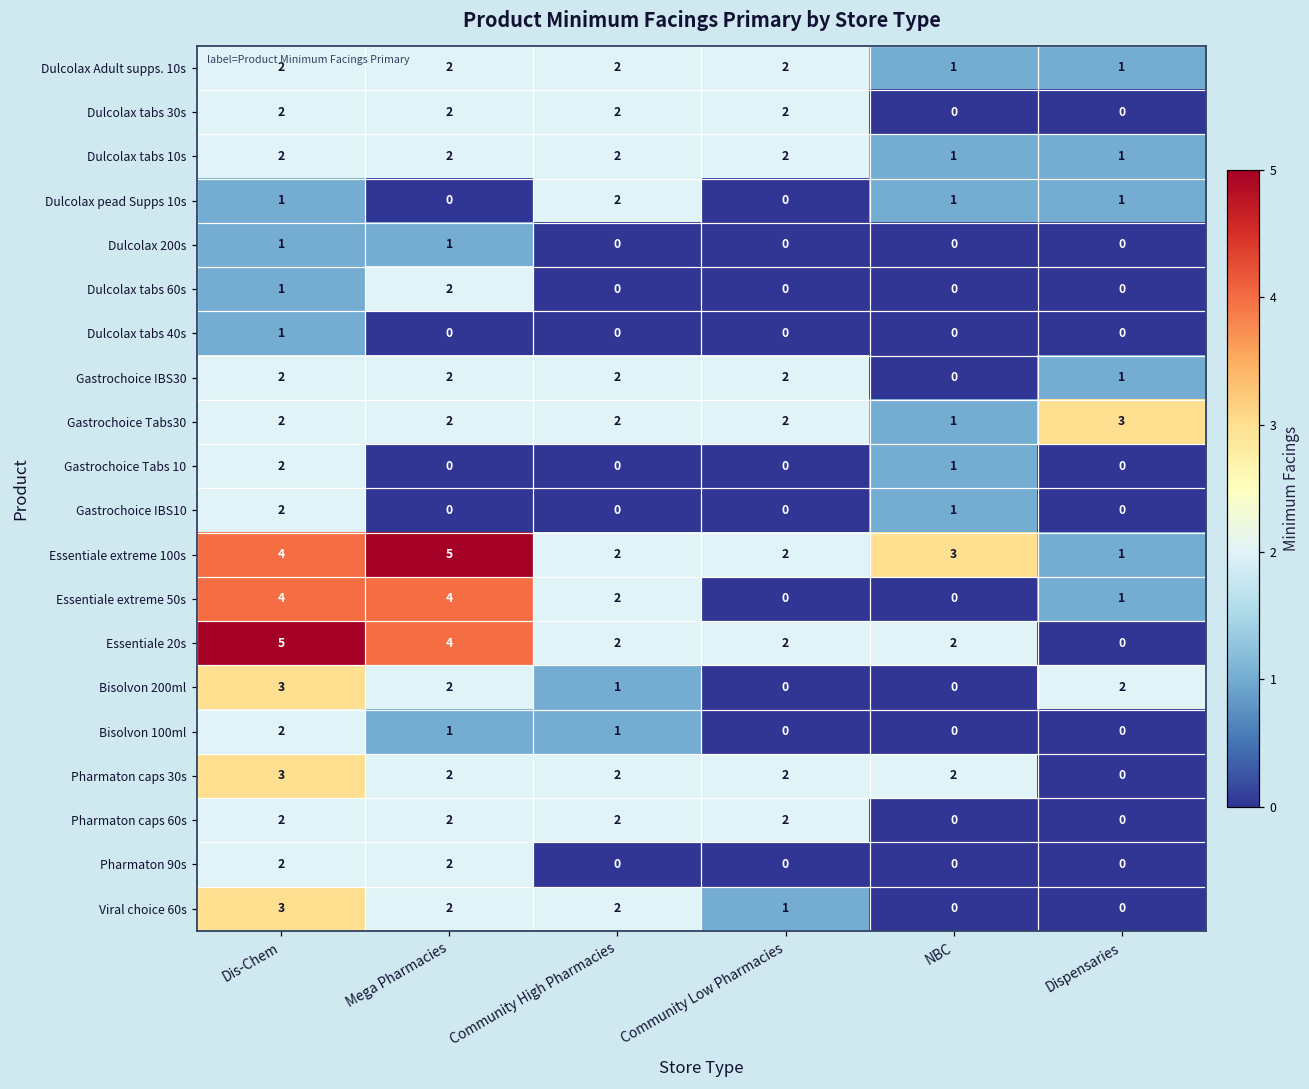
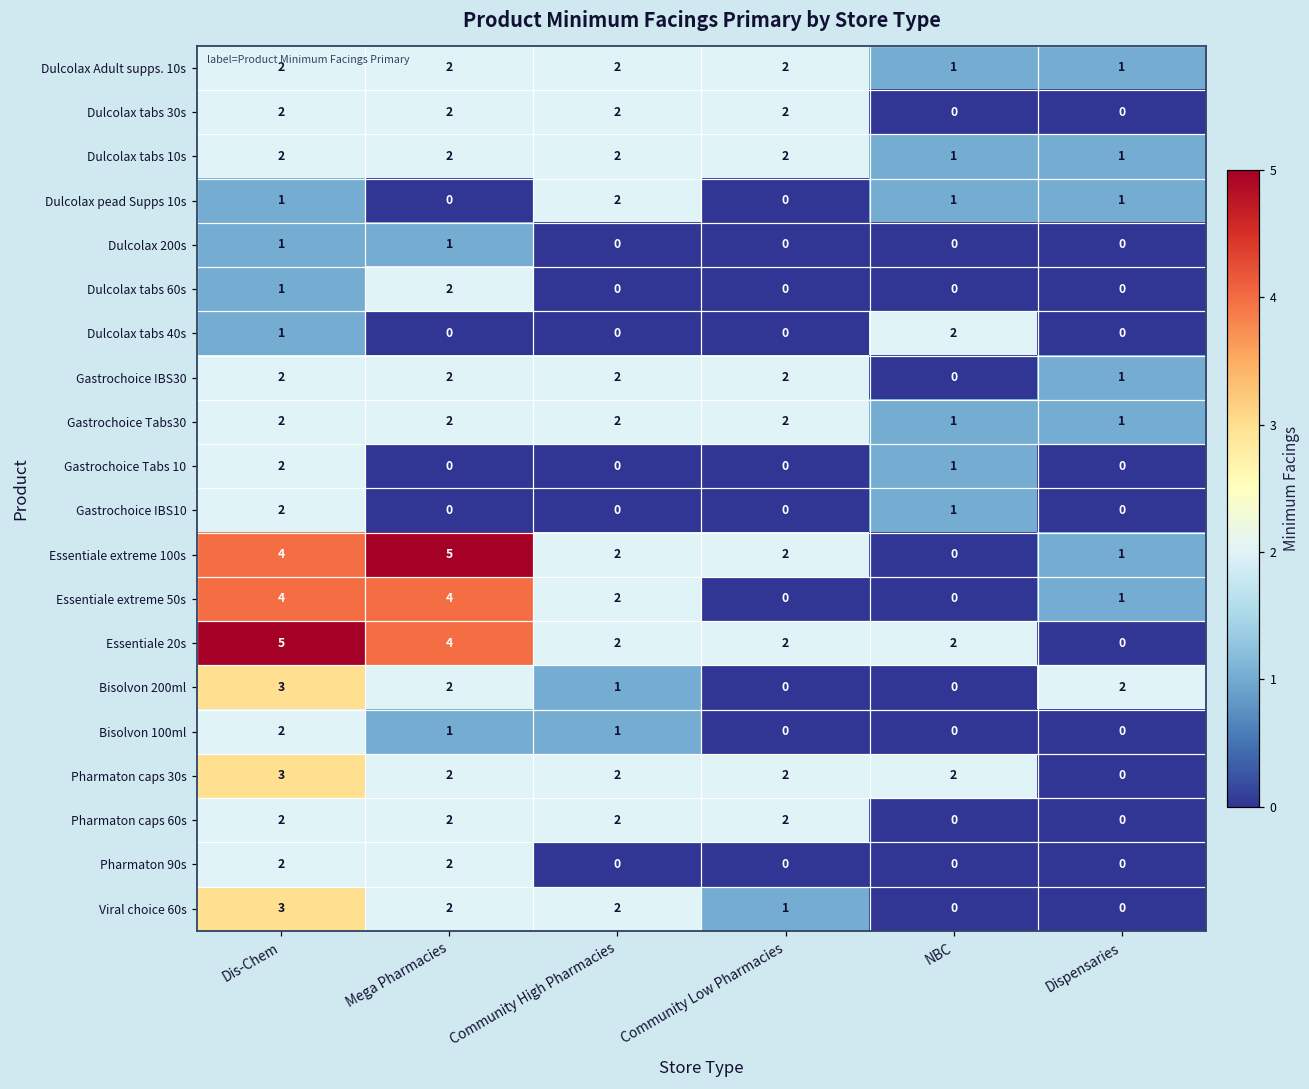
  {
    "Dulcolax Adult supps. 10s": {
      "Mega Pharmacies": 2,
      "Community High Pharmacies": 2,
      "Community Low Pharmacies": 2,
      "NBC": 1,
      "Dispensaries": 1
    },
    "Dulcolax tabs 30s": {
      "Dis-Chem": 2,
      "Mega Pharmacies": 2,
      "Community High Pharmacies": 2,
      "Community Low Pharmacies": 2,
      "NBC": 0,
      "Dispensaries": 0
    },
    "Dulcolax tabs 10s": {
      "Dis-Chem": 2,
      "Mega Pharmacies": 2,
      "Community High Pharmacies": 2,
      "Community Low Pharmacies": 2,
      "NBC": 1,
      "Dispensaries": 1
    },
    "Dulcolax pead Supps 10s": {
      "Dis-Chem": 1,
      "Mega Pharmacies": 0,
      "Community High Pharmacies": 2,
      "Community Low Pharmacies": 0,
      "NBC": 1,
      "Dispensaries": 1
    },
    "Dulcolax 200s": {
      "Dis-Chem": 1,
      "Mega Pharmacies": 1,
      "Community High Pharmacies": 0,
      "Community Low Pharmacies": 0,
      "NBC": 0,
      "Dispensaries": 0
    },
    "Dulcolax tabs 60s": {
      "Dis-Chem": 1,
      "Mega Pharmacies": 2,
      "Community High Pharmacies": 0,
      "Community Low Pharmacies": 0,
      "NBC": 0,
      "Dispensaries": 0
    },
    "Dulcolax tabs 40s": {
      "Dis-Chem": 1,
      "Mega Pharmacies": 0,
      "Community High Pharmacies": 0,
      "Community Low Pharmacies": 0,
-     "NBC": 0,
+     "NBC": 2,
      "Dispensaries": 0
    },
    "Gastrochoice IBS30": {
      "Dis-Chem": 2,
      "Mega Pharmacies": 2,
      "Community High Pharmacies": 2,
      "Community Low Pharmacies": 2,
      "NBC": 0,
      "Dispensaries": 1
    },
    "Gastrochoice Tabs30": {
      "Dis-Chem": 2,
      "Mega Pharmacies": 2,
      "Community High Pharmacies": 2,
      "Community Low Pharmacies": 2,
      "NBC": 1,
-     "Dispensaries": 3
+     "Dispensaries": 1
    },
    "Gastrochoice Tabs 10": {
      "Dis-Chem": 2,
      "Mega Pharmacies": 0,
      "Community High Pharmacies": 0,
      "Community Low Pharmacies": 0,
      "NBC": 1,
      "Dispensaries": 0
    },
    "Gastrochoice IBS10": {
      "Dis-Chem": 2,
      "Mega Pharmacies": 0,
      "Community High Pharmacies": 0,
      "Community Low Pharmacies": 0,
      "NBC": 1,
      "Dispensaries": 0
    },
    "Essentiale extreme 100s": {
      "Dis-Chem": 4,
      "Mega Pharmacies": 5,
      "Community High Pharmacies": 2,
      "Community Low Pharmacies": 2,
-     "NBC": 3,
+     "NBC": 0,
      "Dispensaries": 1
    },
    "Essentiale extreme 50s": {
      "Dis-Chem": 4,
      "Mega Pharmacies": 4,
      "Community High Pharmacies": 2,
      "Community Low Pharmacies": 0,
      "NBC": 0,
      "Dispensaries": 1
    },
    "Essentiale 20s": {
      "Dis-Chem": 5,
      "Mega Pharmacies": 4,
      "Community High Pharmacies": 2,
      "Community Low Pharmacies": 2,
      "NBC": 2,
      "Dispensaries": 0
    },
    "Bisolvon 200ml": {
      "Dis-Chem": 3,
      "Mega Pharmacies": 2,
      "Community High Pharmacies": 1,
      "Community Low Pharmacies": 0,
      "NBC": 0,
      "Dispensaries": 2
    },
    "Bisolvon 100ml": {
      "Dis-Chem": 2,
      "Mega Pharmacies": 1,
      "Community High Pharmacies": 1,
      "Community Low Pharmacies": 0,
      "NBC": 0,
      "Dispensaries": 0
    },
    "Pharmaton caps 30s": {
      "Dis-Chem": 3,
      "Mega Pharmacies": 2,
      "Community High Pharmacies": 2,
      "Community Low Pharmacies": 2,
      "NBC": 2,
      "Dispensaries": 0
    },
    "Pharmaton caps 60s": {
      "Dis-Chem": 2,
      "Mega Pharmacies": 2,
      "Community High Pharmacies": 2,
      "Community Low Pharmacies": 2,
      "NBC": 0,
      "Dispensaries": 0
    },
    "Pharmaton 90s": {
      "Dis-Chem": 2,
      "Mega Pharmacies": 2,
      "Community High Pharmacies": 0,
      "Community Low Pharmacies": 0,
      "NBC": 0,
      "Dispensaries": 0
    },
    "Viral choice 60s": {
      "Dis-Chem": 3,
      "Mega Pharmacies": 2,
      "Community High Pharmacies": 2,
      "Community Low Pharmacies": 1,
      "NBC": 0,
      "Dispensaries": 0
    }
  }
